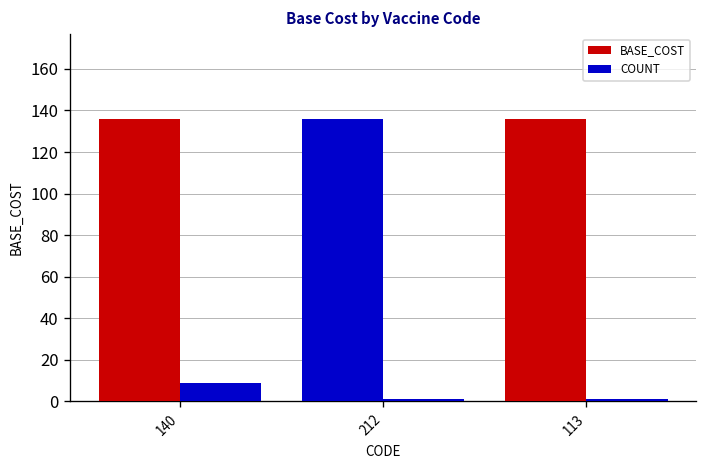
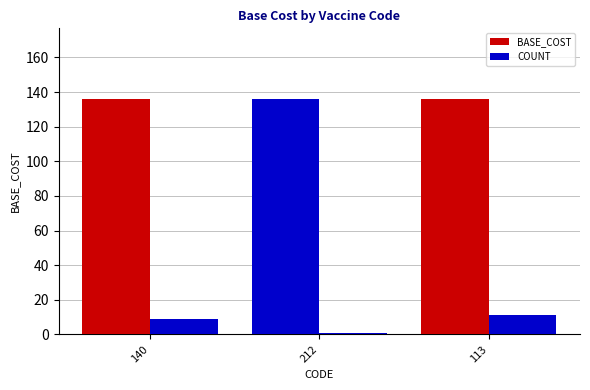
  {
    "BASE_COST": {
      "140": 136,
      "212": 136,
      "113": 136
    },
    "COUNT": {
      "140": 9,
-     "113": 1
+     "113": 11
    }
  }
